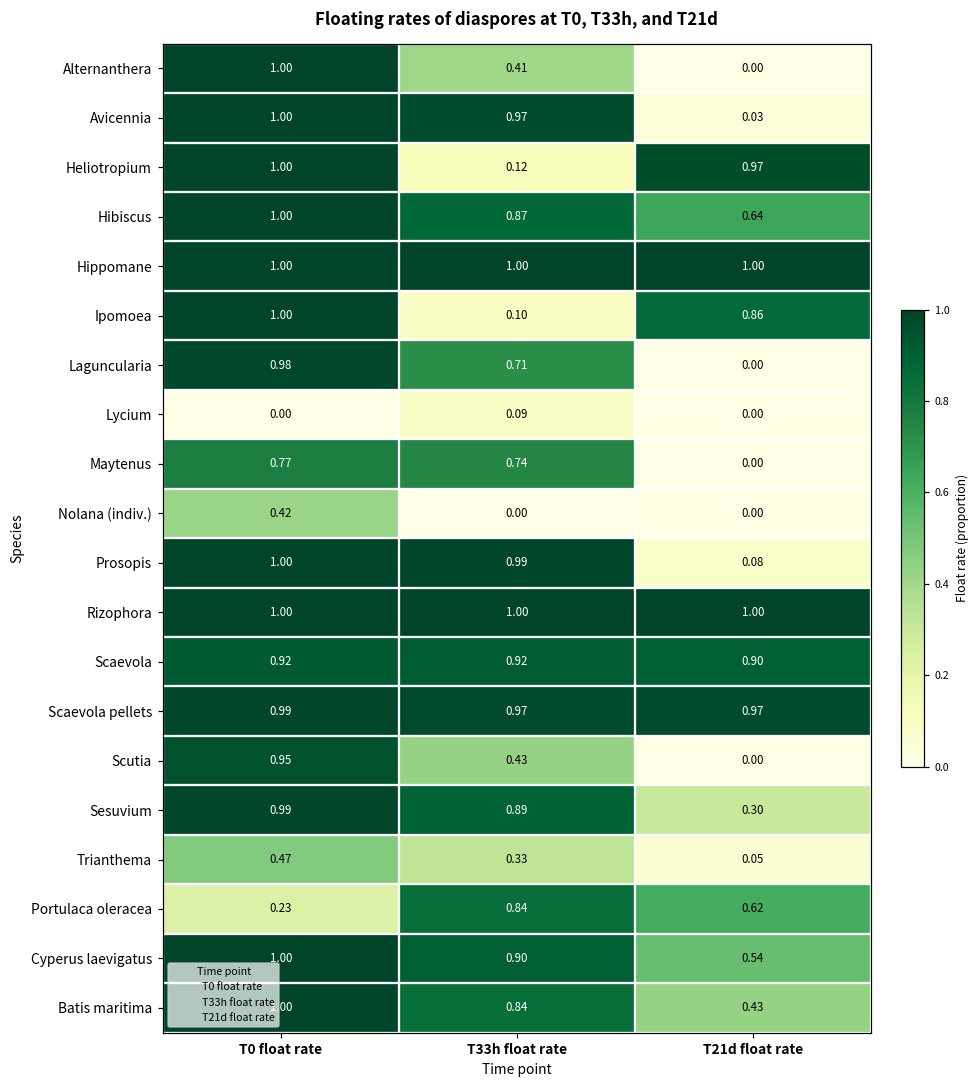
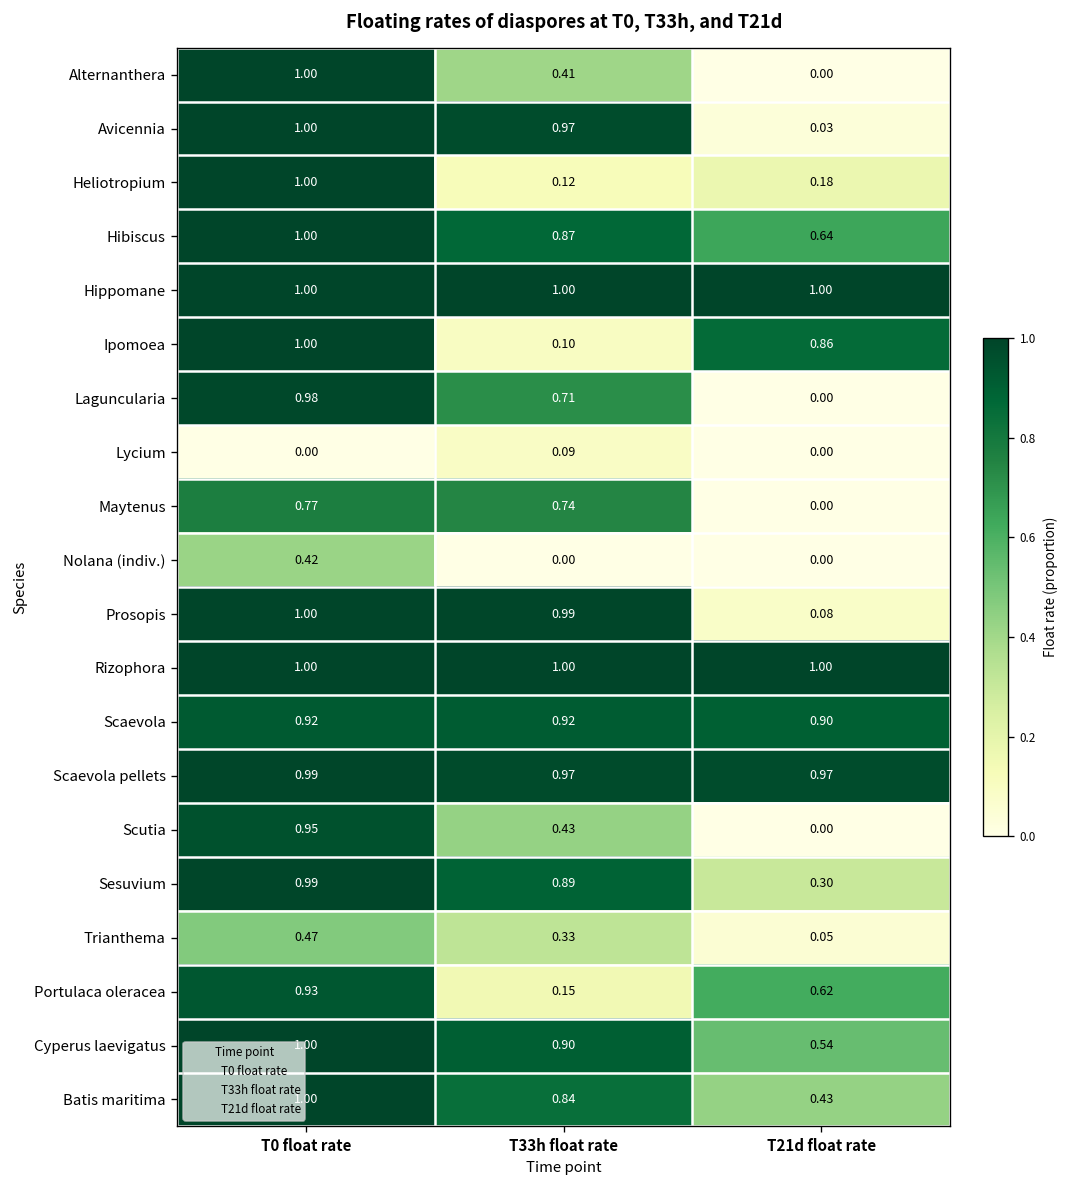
  {
    "Alternanthera": {
      "T0 float rate": 1.00,
      "T33h float rate": 0.41,
      "T21d float rate": 0.00
    },
    "Avicennia": {
      "T0 float rate": 1.00,
      "T33h float rate": 0.97,
      "T21d float rate": 0.03
    },
    "Heliotropium": {
      "T0 float rate": 1.00,
      "T33h float rate": 0.12,
-     "T21d float rate": 0.97
+     "T21d float rate": 0.18
    },
    "Hibiscus": {
      "T0 float rate": 1.00,
      "T33h float rate": 0.87,
      "T21d float rate": 0.64
    },
    "Hippomane": {
      "T0 float rate": 1.00,
      "T33h float rate": 1.00,
      "T21d float rate": 1.00
    },
    "Ipomoea": {
      "T0 float rate": 1.00,
      "T33h float rate": 0.10,
      "T21d float rate": 0.86
    },
    "Laguncularia": {
      "T0 float rate": 0.98,
      "T33h float rate": 0.71,
      "T21d float rate": 0.00
    },
    "Lycium": {
      "T0 float rate": 0.00,
      "T33h float rate": 0.09,
      "T21d float rate": 0.00
    },
    "Maytenus": {
      "T0 float rate": 0.77,
      "T33h float rate": 0.74,
      "T21d float rate": 0.00
    },
    "Nolana (indiv.)": {
      "T0 float rate": 0.42,
      "T33h float rate": 0.00,
      "T21d float rate": 0.00
    },
    "Prosopis": {
      "T0 float rate": 1.00,
      "T33h float rate": 0.99,
      "T21d float rate": 0.08
    },
    "Rizophora": {
      "T0 float rate": 1.00,
      "T33h float rate": 1.00,
      "T21d float rate": 1.00
    },
    "Scaevola": {
      "T0 float rate": 0.92,
      "T33h float rate": 0.92,
      "T21d float rate": 0.90
    },
    "Scaevola pellets": {
      "T0 float rate": 0.99,
      "T33h float rate": 0.97,
      "T21d float rate": 0.97
    },
    "Scutia": {
      "T0 float rate": 0.95,
      "T33h float rate": 0.43,
      "T21d float rate": 0.00
    },
    "Sesuvium": {
      "T0 float rate": 0.99,
      "T33h float rate": 0.89,
      "T21d float rate": 0.30
    },
    "Trianthema": {
      "T0 float rate": 0.47,
      "T33h float rate": 0.33,
      "T21d float rate": 0.05
    },
    "Portulaca oleracea": {
-     "T0 float rate": 0.23,
-     "T33h float rate": 0.84,
+     "T0 float rate": 0.93,
+     "T33h float rate": 0.15,
      "T21d float rate": 0.62
    },
    "Cyperus laevigatus": {
      "T33h float rate": 0.90,
      "T21d float rate": 0.54
    },
    "Batis maritima": {
      "T33h float rate": 0.84,
      "T21d float rate": 0.43
    }
  }
